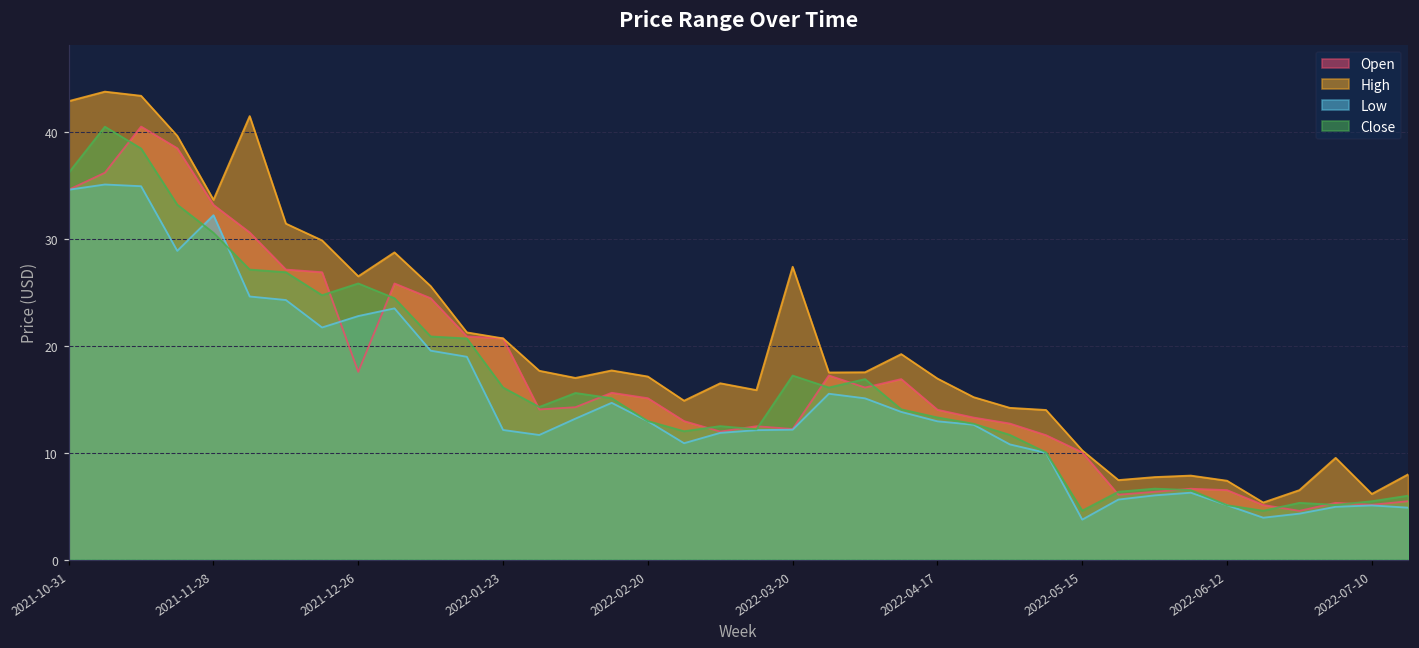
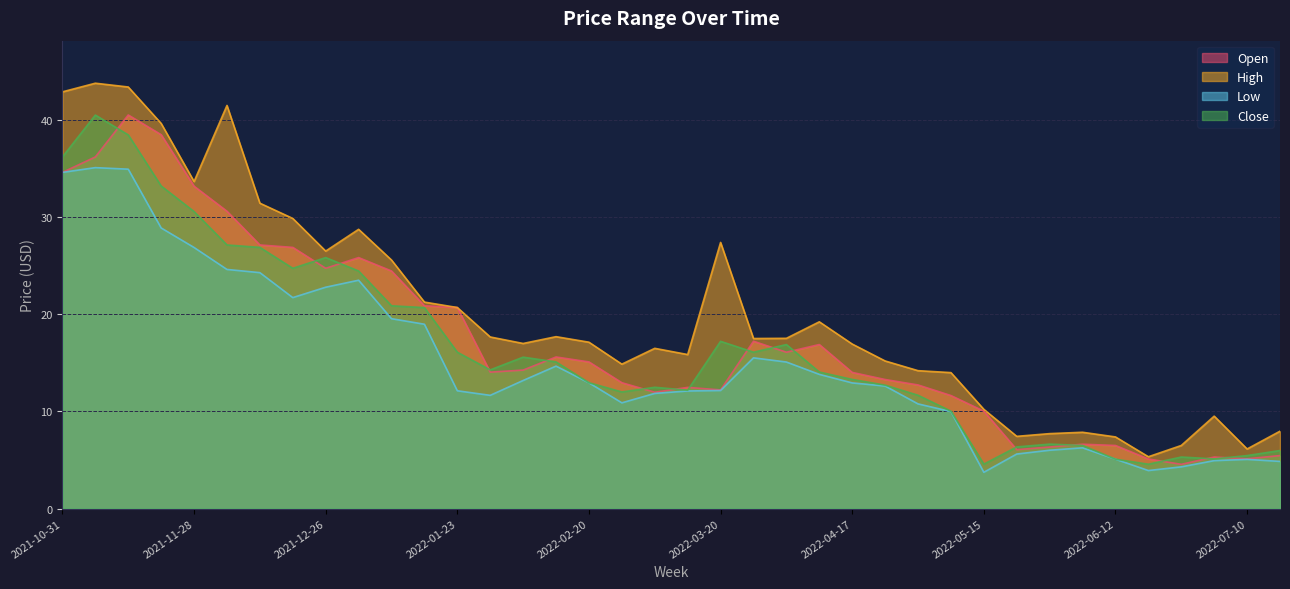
  {
    "Open": {
      "2021-11-28": 33,
-     "2021-12-26": 18,
+     "2021-12-26": 25,
      "2022-02-20": 15,
      "2022-04-17": 14,
      "2022-06-12": 7
    },
    "High": {
      "2021-10-31": 43,
      "2021-11-28": 34,
      "2021-12-26": 27,
      "2022-02-20": 17,
      "2022-03-20": 27,
      "2022-04-17": 17,
      "2022-06-12": 7,
      "2022-07-10": 6
    },
    "Low": {
-     "2021-11-28": 32,
+     "2021-11-28": 27,
      "2021-12-26": 23,
      "2022-01-23": 12,
      "2022-04-17": 13,
      "2022-05-15": 4
    },
    "Close": {
      "2021-10-31": 36,
      "2021-11-28": 31,
      "2021-12-26": 26,
      "2022-01-23": 16,
      "2022-03-20": 17,
      "2022-04-17": 13,
      "2022-05-15": 5,
      "2022-07-10": 5
    }
  }
